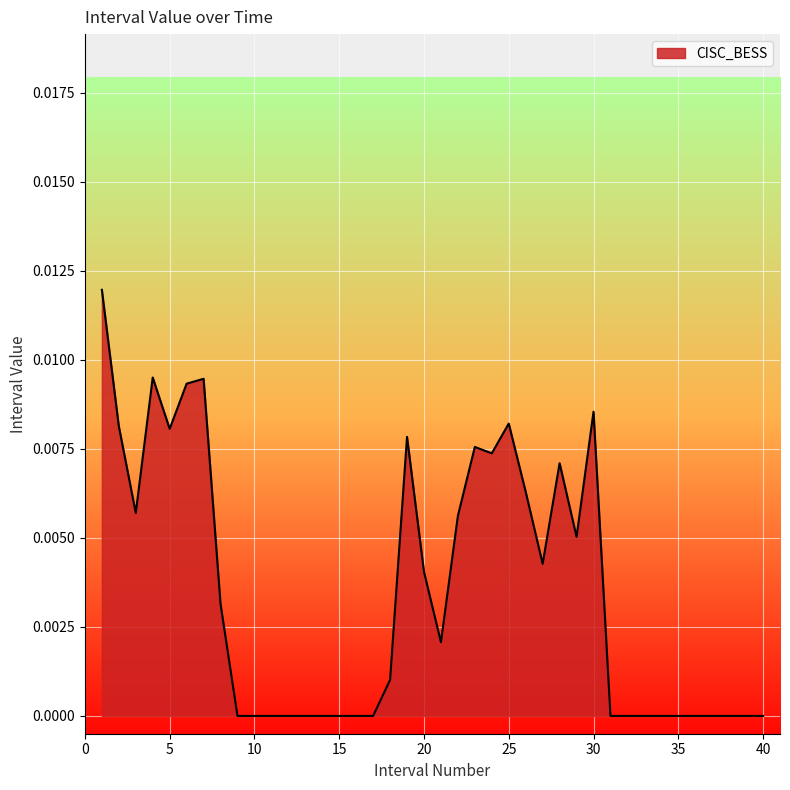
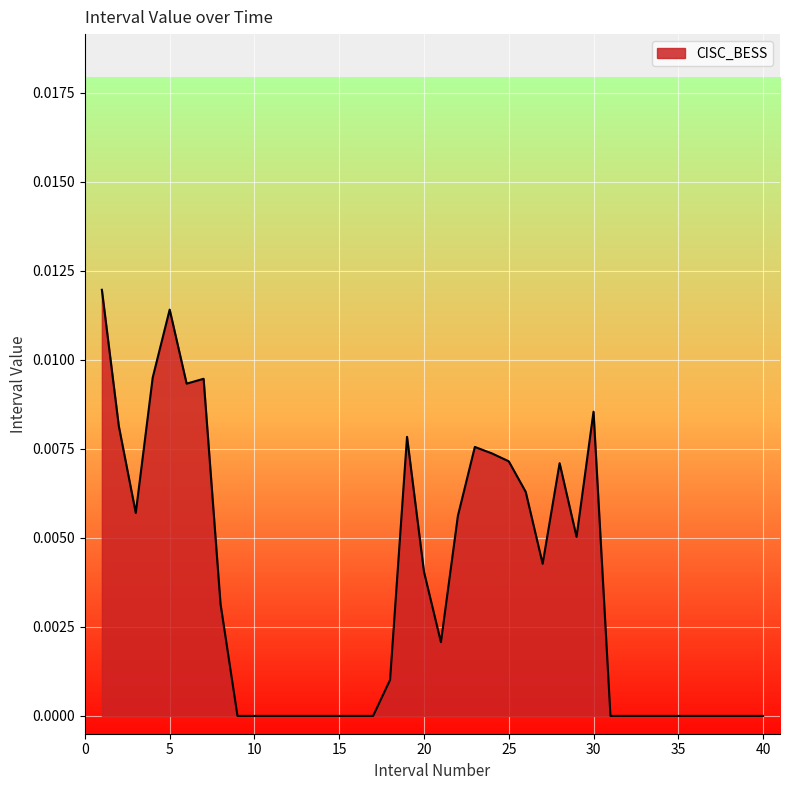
  {
-   "5": 0.0081,
+   "5": 0.0114,
    "10": 0.0000,
    "15": 0.0000,
    "20": 0.0040,
-   "25": 0.0082,
+   "25": 0.0072,
    "30": 0.0085,
    "35": 0.0000,
    "40": 0.0000
  }
